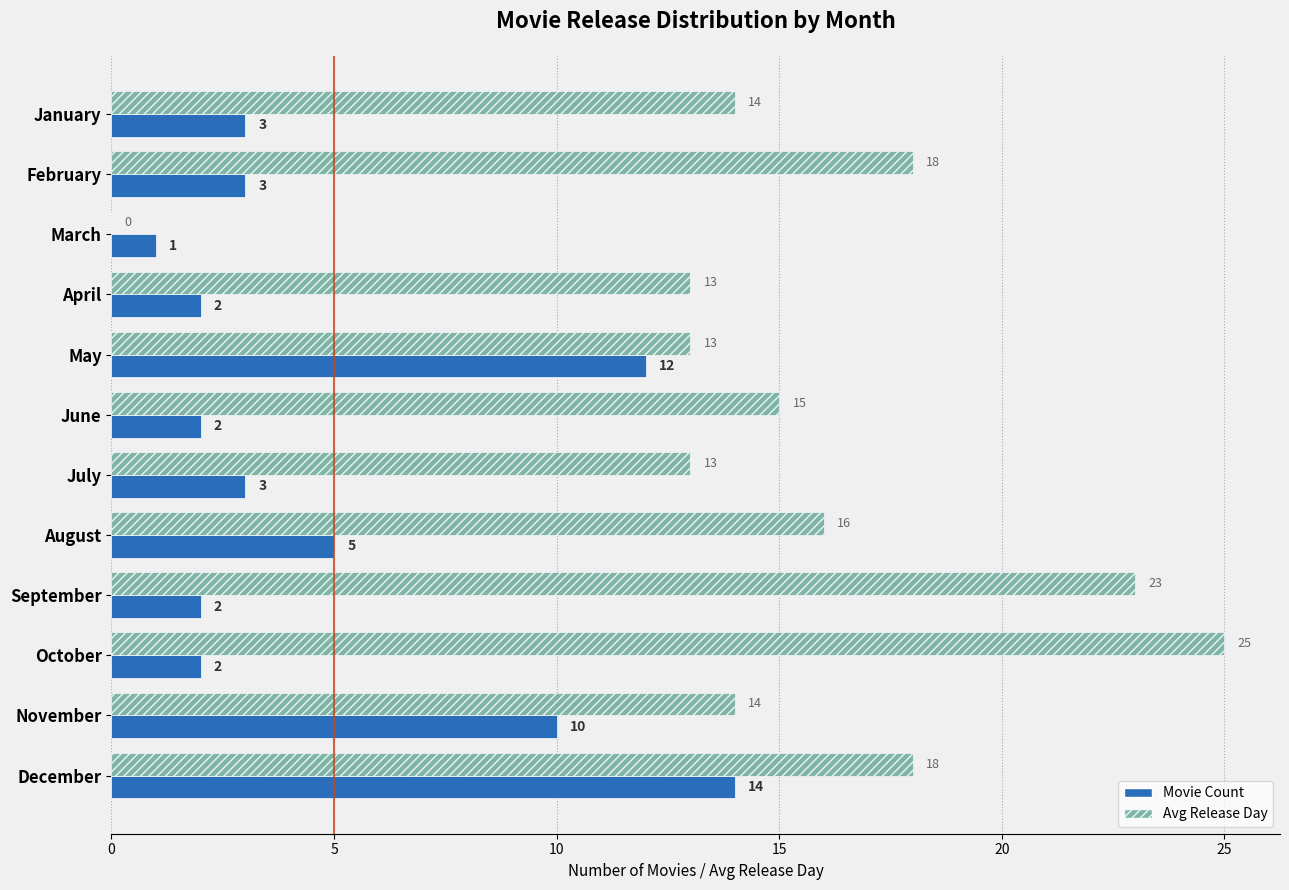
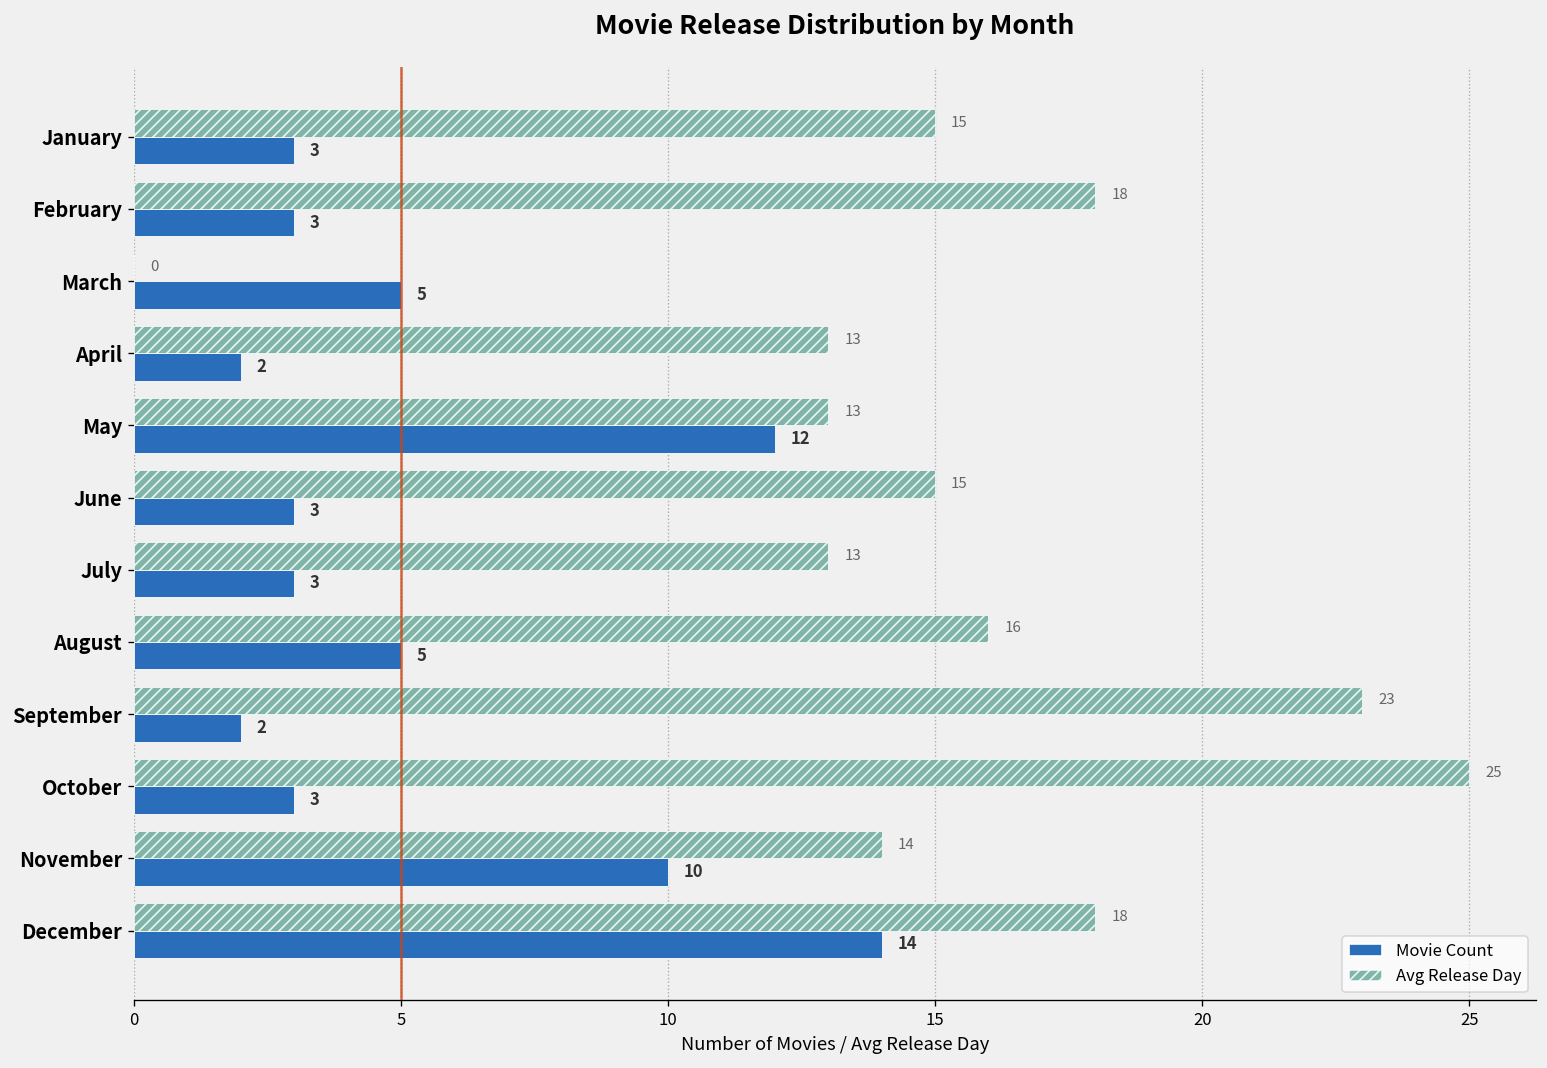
  {
    "Movie Count": {
      "January": 3,
      "February": 3,
-     "March": 1,
+     "March": 5,
      "April": 2,
      "May": 12,
-     "June": 2,
+     "June": 3,
      "July": 3,
      "August": 5,
      "September": 2,
-     "October": 2,
+     "October": 3,
      "November": 10,
      "December": 14
    },
    "Avg Release Day": {
-     "January": 14,
+     "January": 15,
      "February": 18,
      "March": 0,
      "April": 13,
      "May": 13,
      "June": 15,
      "July": 13,
      "August": 16,
      "September": 23,
      "October": 25,
      "November": 14,
      "December": 18
    }
  }
